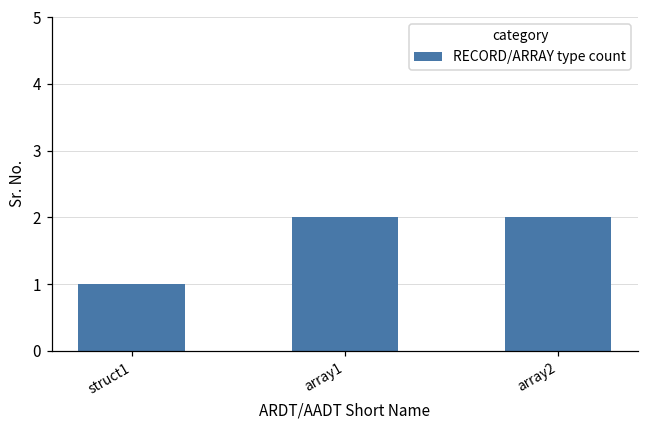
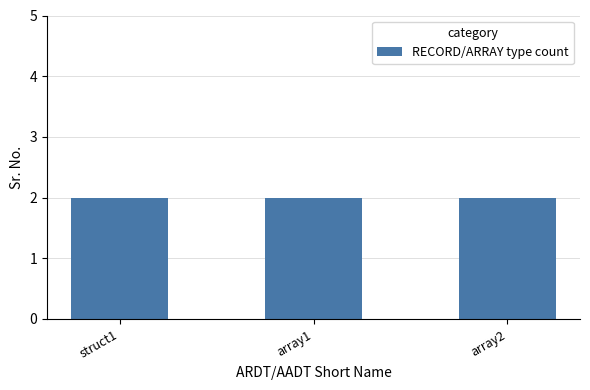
  {
-   "struct1": 1,
+   "struct1": 2,
    "array1": 2,
    "array2": 2
  }
